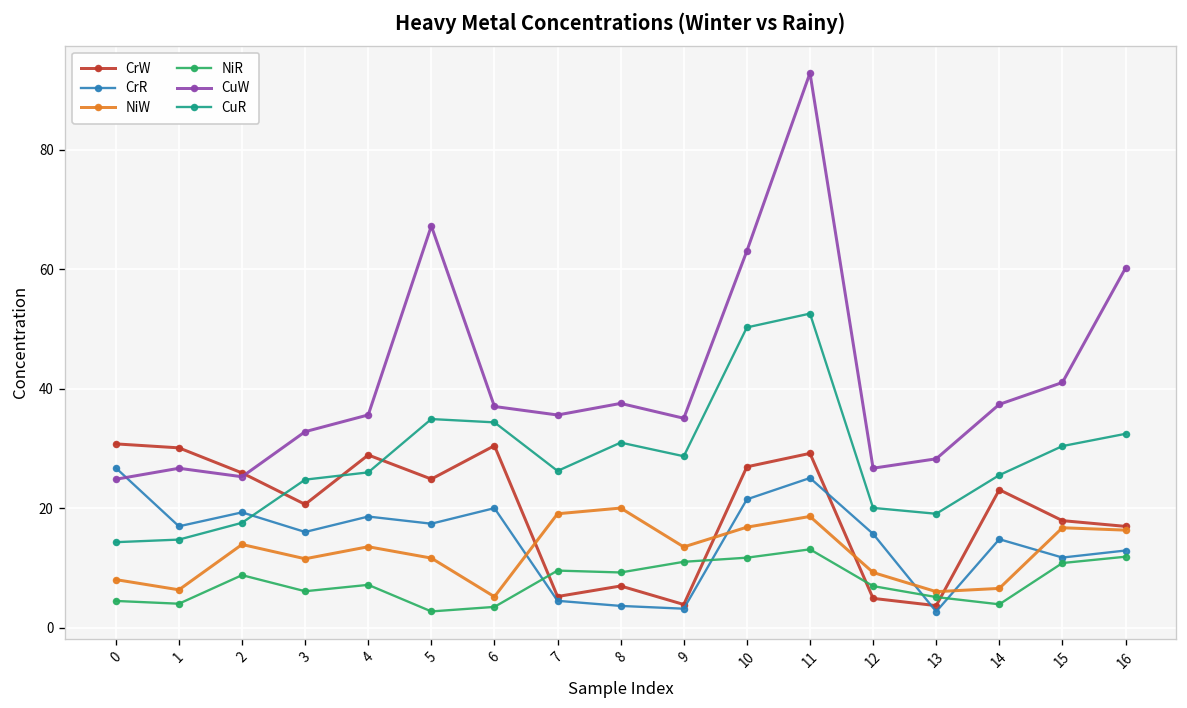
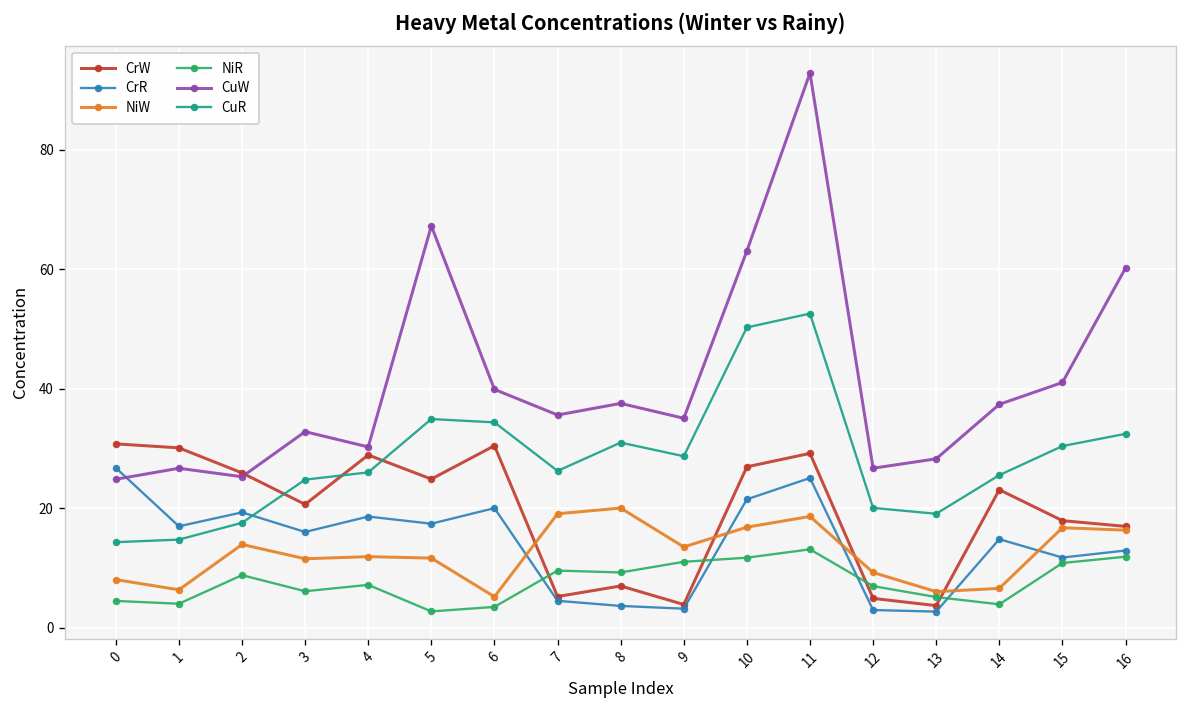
  {
    "CrW": {
      "0": 31,
      "1": 30,
      "2": 26,
      "3": 21,
      "4": 29,
      "5": 25,
      "6": 30,
      "7": 5,
      "8": 7,
      "9": 4,
      "10": 27,
      "11": 29,
      "12": 5,
      "13": 4,
      "14": 23,
      "15": 18,
      "16": 17
    },
    "CrR": {
      "0": 27,
      "1": 17,
      "2": 19,
      "3": 16,
      "4": 19,
      "5": 17,
      "6": 20,
      "7": 5,
      "8": 4,
      "9": 3,
      "10": 22,
      "11": 25,
-     "12": 16,
+     "12": 3,
      "13": 3,
      "14": 15,
      "15": 12,
      "16": 13
    },
    "NiW": {
      "0": 8,
      "1": 6,
      "2": 14,
      "3": 12,
-     "4": 14,
+     "4": 12,
      "5": 12,
      "6": 5,
      "7": 19,
      "8": 20,
      "9": 14,
      "10": 17,
      "11": 19,
      "12": 9,
      "13": 6,
      "14": 7,
      "15": 17,
      "16": 16
    },
    "CuW": {
      "0": 25,
      "1": 27,
      "2": 25,
      "3": 33,
-     "4": 36,
+     "4": 30,
      "5": 67,
-     "6": 37,
+     "6": 40,
      "7": 36,
      "8": 38,
      "9": 35,
      "10": 63,
      "11": 93,
      "12": 27,
      "13": 28,
      "14": 37,
      "15": 41,
      "16": 60
    }
  }
